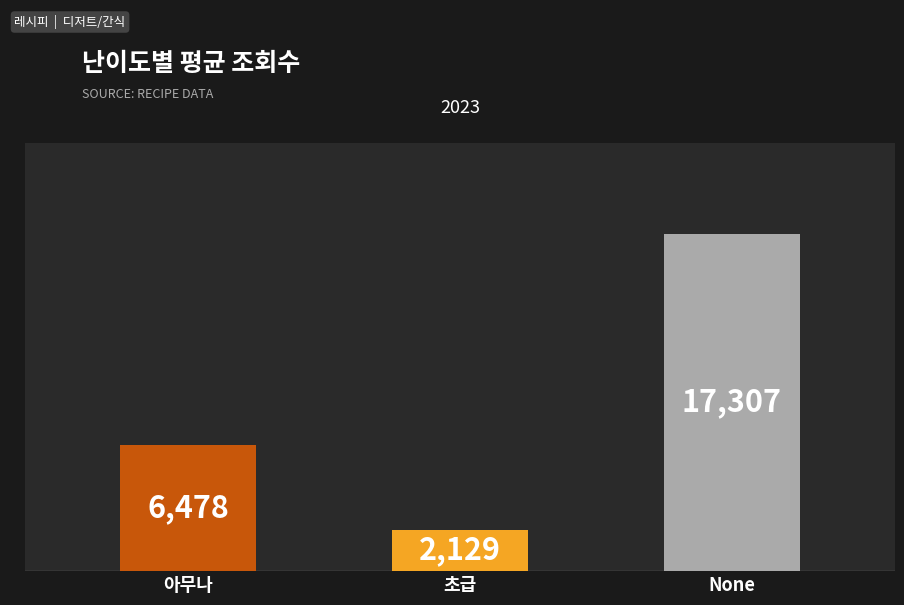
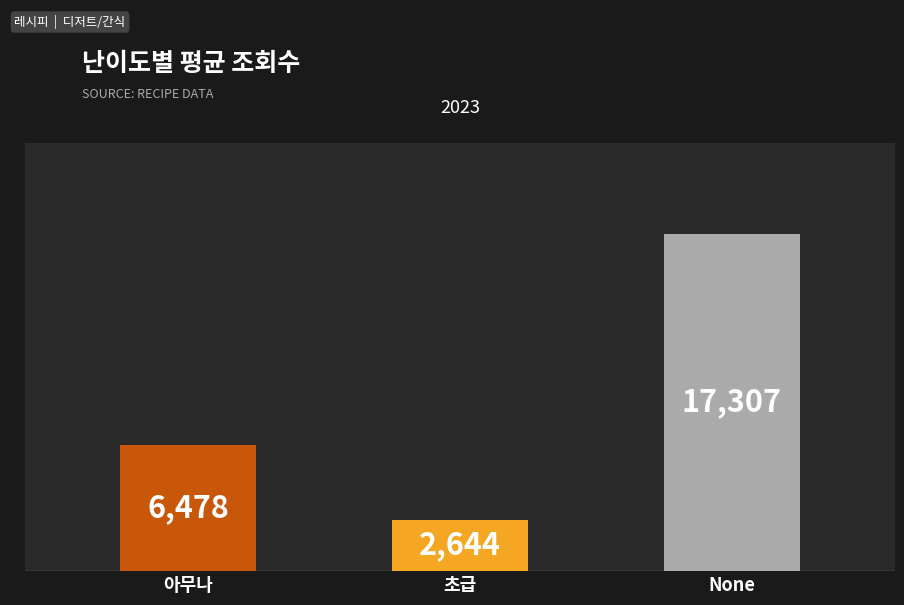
  {
    "아무나": "6,478",
-   "초급": "2,129",
+   "초급": "2,644",
    "None": "17,307"
  }
